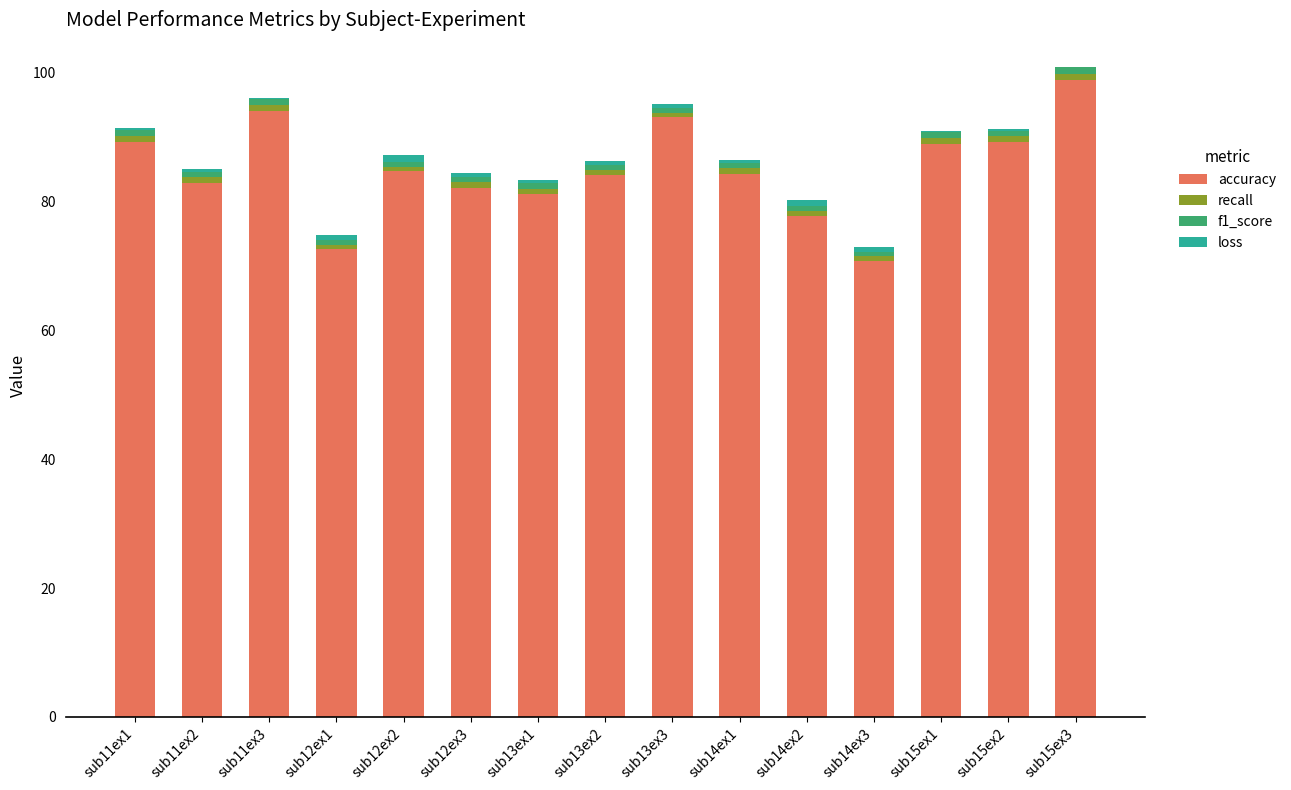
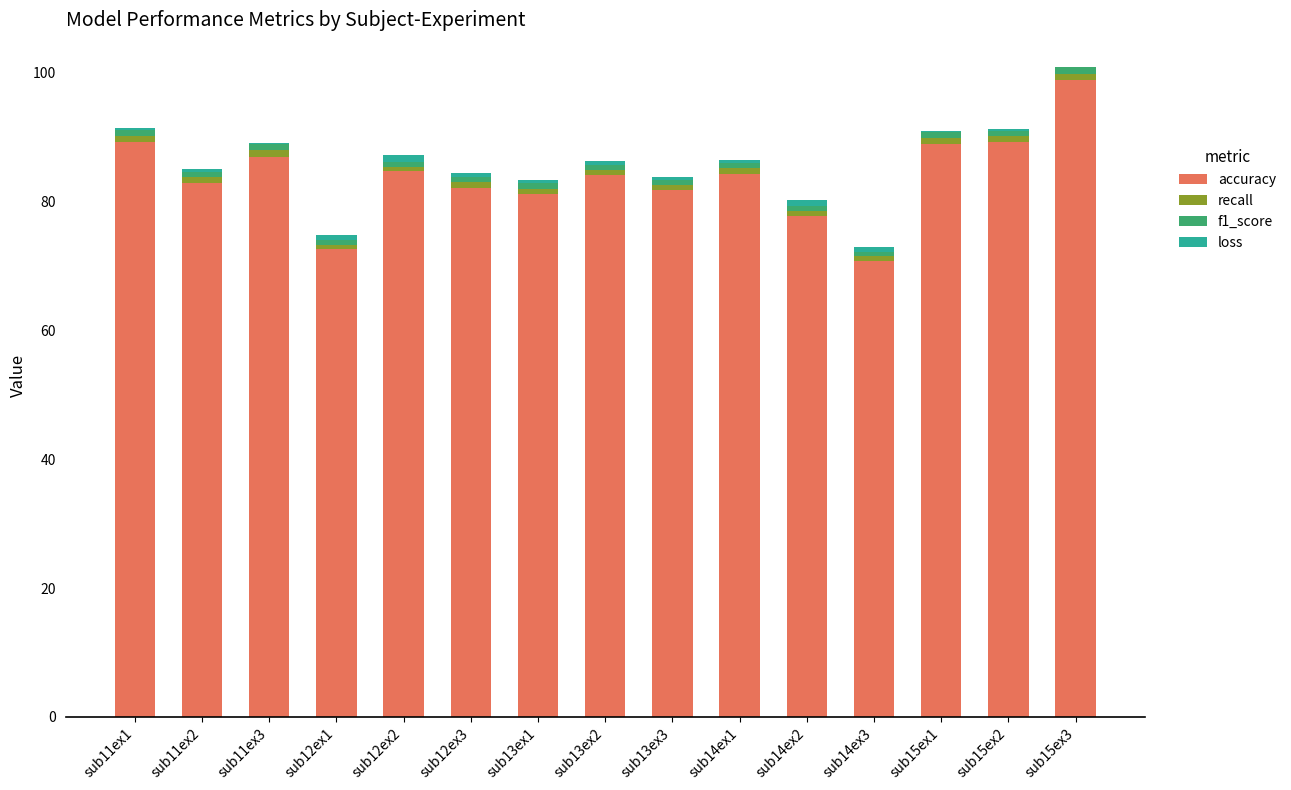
  {
    "accuracy": {
      "sub11ex1": 89,
      "sub11ex2": 83,
-     "sub11ex3": 94,
+     "sub11ex3": 87,
      "sub12ex1": 73,
      "sub12ex2": 85,
      "sub12ex3": 82,
      "sub13ex1": 81,
      "sub13ex2": 84,
-     "sub13ex3": 93,
+     "sub13ex3": 82,
      "sub14ex1": 84,
      "sub14ex2": 78,
      "sub14ex3": 71,
      "sub15ex1": 89,
      "sub15ex2": 89,
      "sub15ex3": 99
    },
    "recall": {
      "sub11ex1": 1,
      "sub11ex2": 1,
      "sub11ex3": 1,
      "sub12ex1": 1,
      "sub12ex2": 1,
      "sub12ex3": 1,
      "sub13ex1": 1,
      "sub13ex2": 1,
      "sub13ex3": 1,
      "sub14ex1": 1,
      "sub14ex2": 1,
      "sub14ex3": 1,
      "sub15ex1": 1,
      "sub15ex2": 1,
      "sub15ex3": 1
    }
  }
